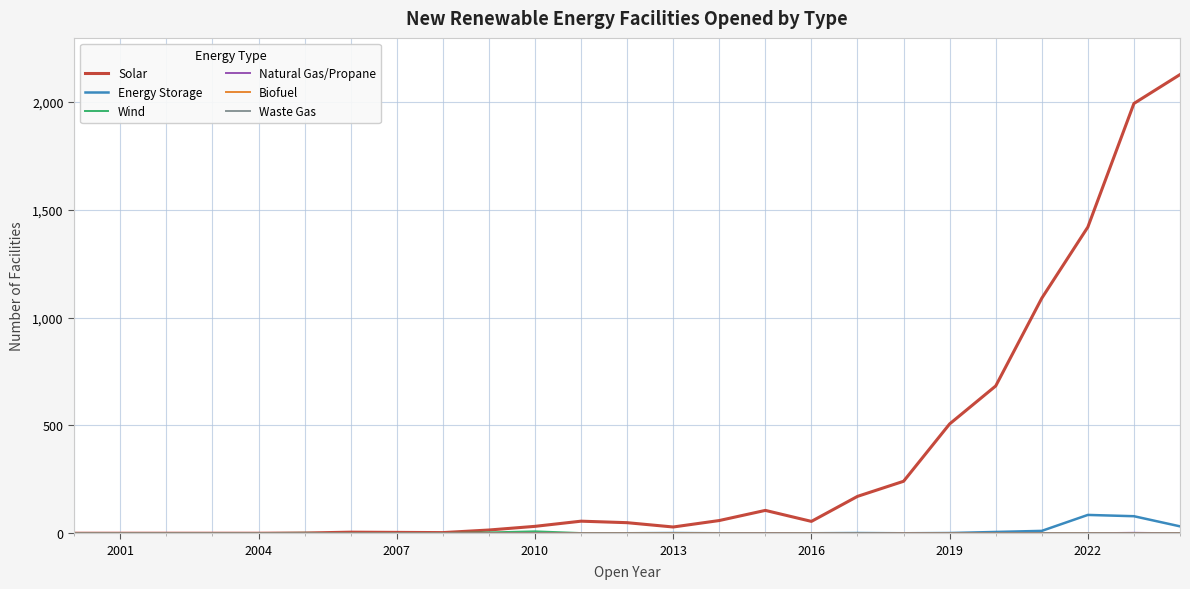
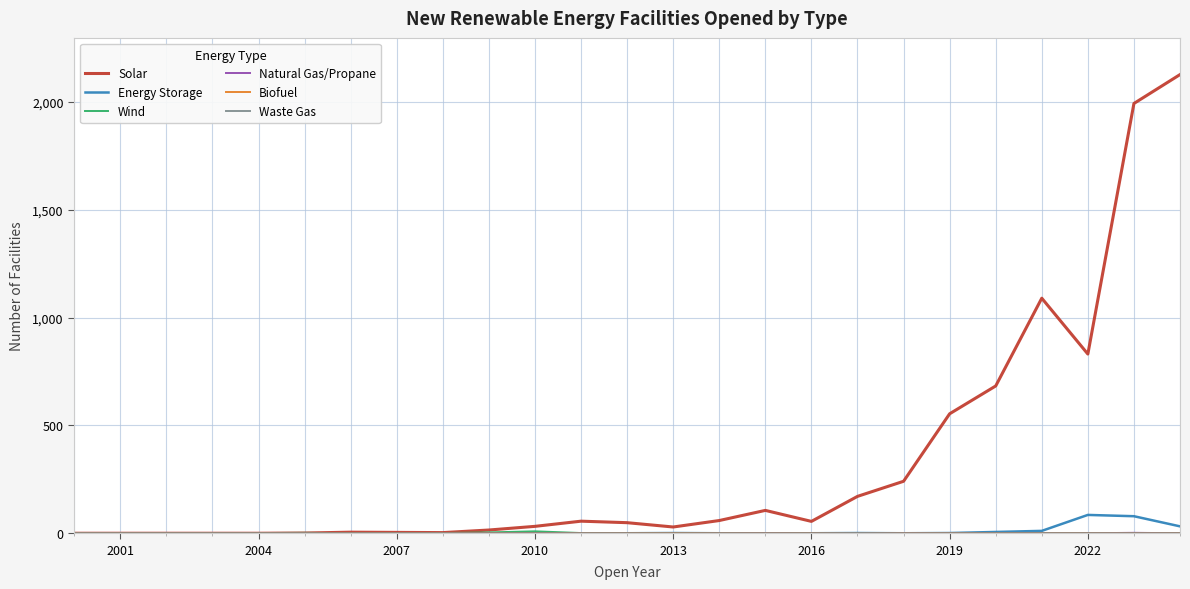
  {
    "Solar": {
      "2010": "30",
      "2013": "30",
      "2016": "60",
-     "2019": "510",
-     "2022": "1,420"
+     "2019": "550",
+     "2022": "830"
    },
    "Energy Storage": {
      "2022": "90"
    }
  }
